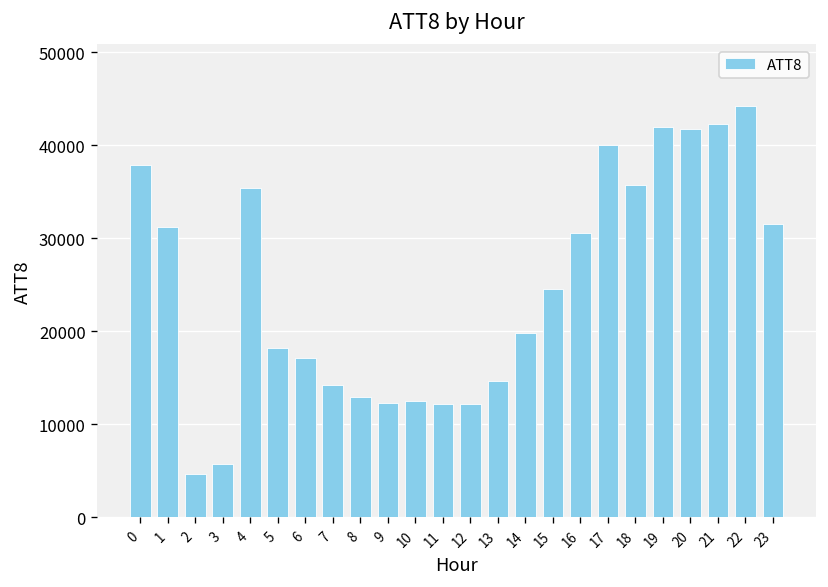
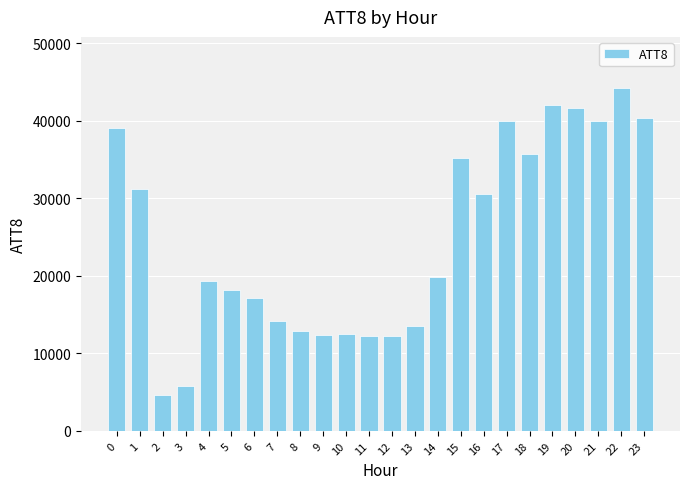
  {
-   "0": 38000,
+   "0": 39000,
    "1": 31000,
    "2": 5000,
    "3": 6000,
-   "4": 35000,
+   "4": 19000,
    "5": 18000,
    "6": 17000,
    "7": 14000,
    "8": 13000,
    "9": 12000,
    "10": 13000,
    "11": 12000,
    "12": 12000,
-   "13": 15000,
+   "13": 14000,
    "14": 20000,
-   "15": 25000,
+   "15": 35000,
    "16": 31000,
    "17": 40000,
    "18": 36000,
    "19": 42000,
    "20": 42000,
-   "21": 42000,
+   "21": 40000,
    "22": 44000,
-   "23": 31000
+   "23": 40000
  }
